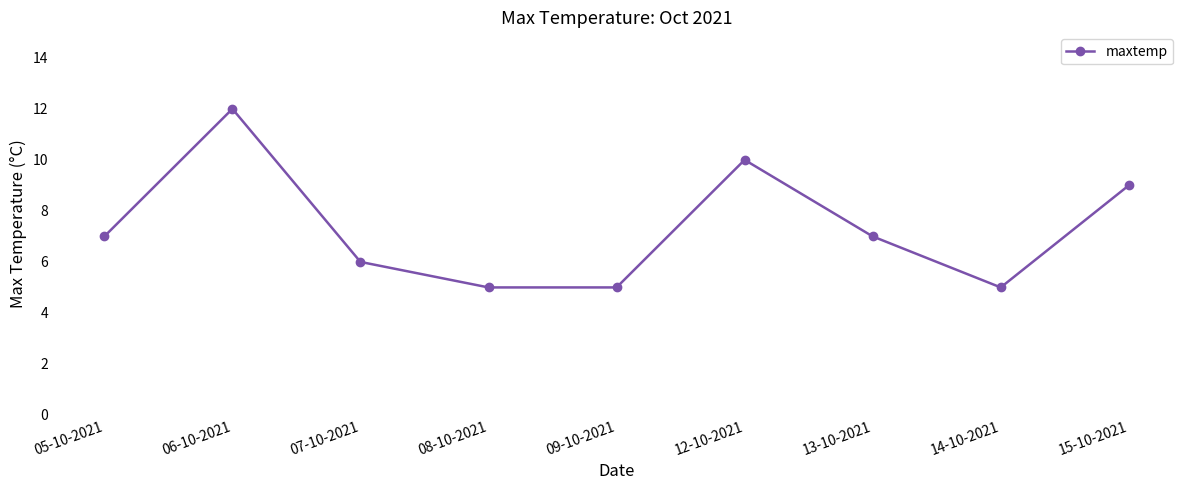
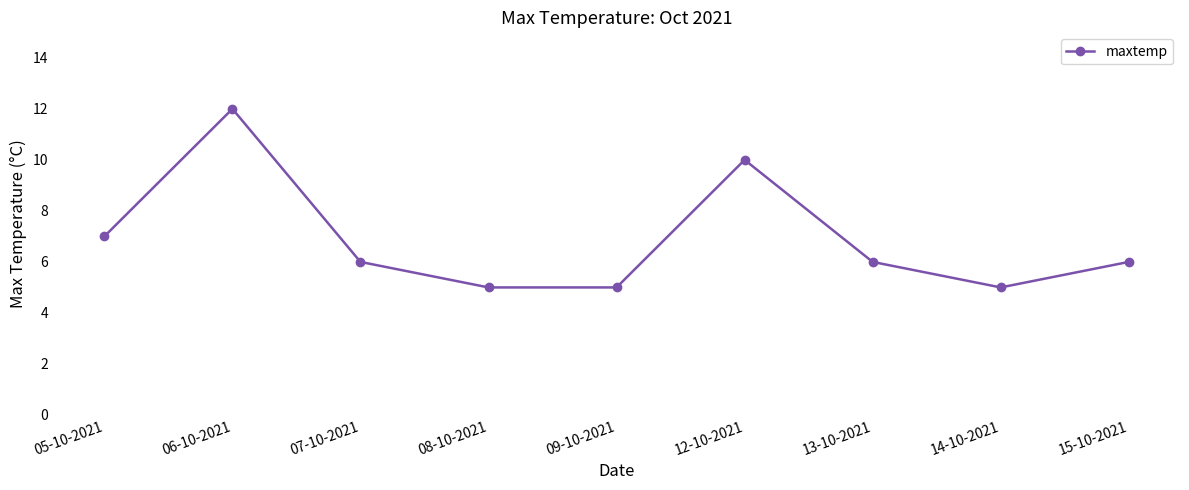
  {
    "05-10-2021": 7,
    "06-10-2021": 12,
    "07-10-2021": 6,
    "08-10-2021": 5,
    "09-10-2021": 5,
    "12-10-2021": 10,
-   "13-10-2021": 7,
+   "13-10-2021": 6,
    "14-10-2021": 5,
-   "15-10-2021": 9
+   "15-10-2021": 6
  }
